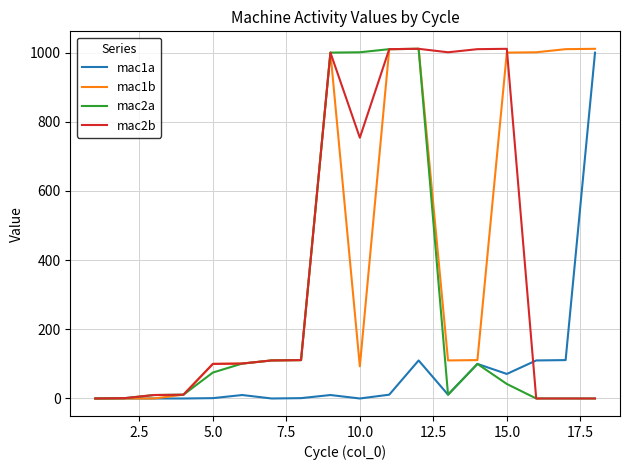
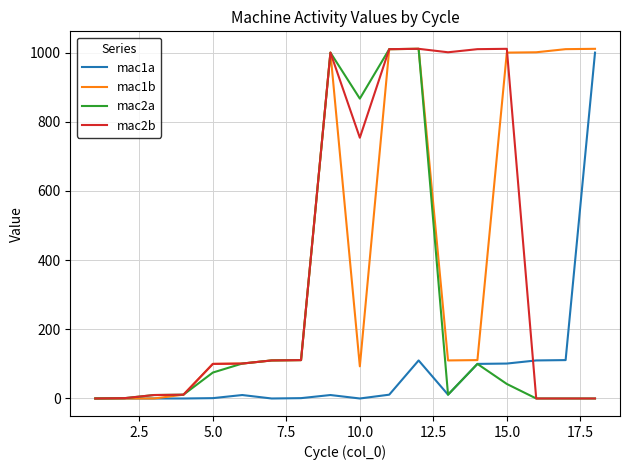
  {
    "mac1a": {
      "5.0": 0,
      "10.0": 0,
-     "15.0": 70
+     "15.0": 100
    },
    "mac1b": {
      "10.0": 90,
      "15.0": 1000
    },
    "mac2a": {
      "5.0": 80,
-     "10.0": 1000,
+     "10.0": 870,
      "15.0": 40
    },
    "mac2b": {
      "10.0": 750,
      "15.0": 1010
    }
  }
